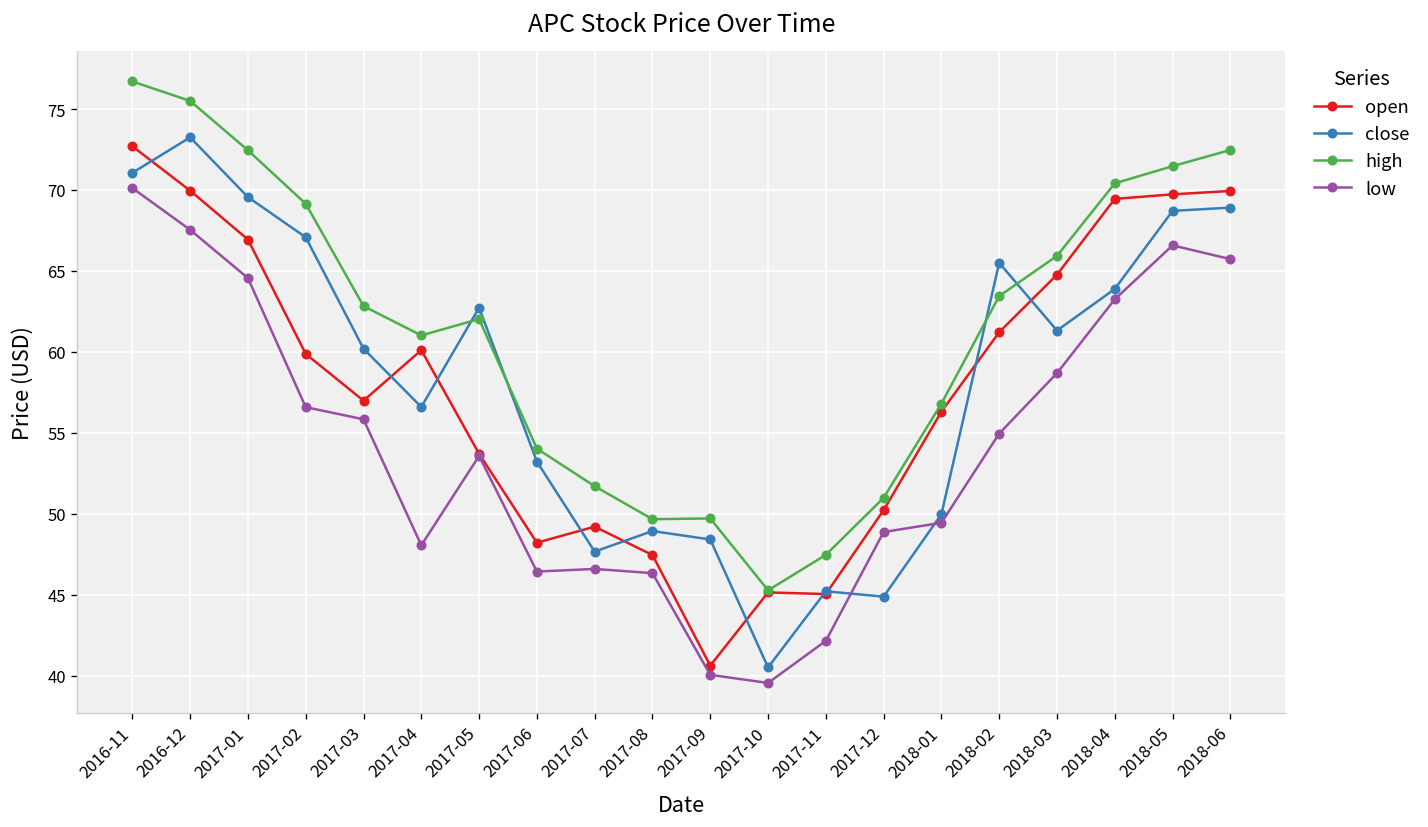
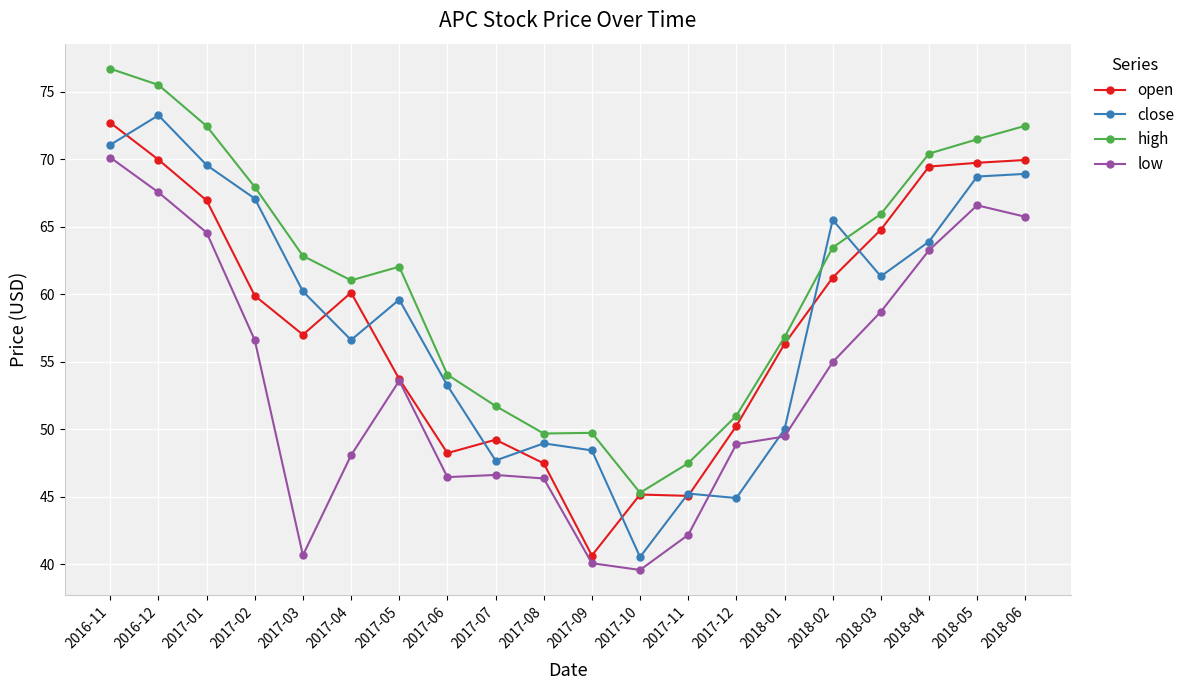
  {
    "open": {
      "2016-11": 72.7,
      "2016-12": 70.0,
      "2017-01": 66.9,
      "2017-02": 59.9,
      "2017-03": 57.0,
      "2017-04": 60.1,
      "2017-06": 48.2,
      "2017-07": 49.2,
      "2017-08": 47.5,
      "2017-09": 40.6,
      "2017-12": 50.2,
      "2018-01": 56.3,
      "2018-02": 61.2,
      "2018-03": 64.8,
      "2018-04": 69.5,
      "2018-05": 69.7,
      "2018-06": 69.9
    },
    "close": {
      "2016-11": 71.1,
      "2016-12": 73.3,
      "2017-01": 69.6,
      "2017-02": 67.1,
      "2017-03": 60.2,
      "2017-04": 56.6,
-     "2017-05": 62.7,
+     "2017-05": 59.6,
      "2017-06": 53.2,
      "2017-07": 47.7,
      "2017-08": 48.9,
      "2017-09": 48.4,
      "2017-10": 40.5,
      "2017-12": 44.9,
      "2018-01": 50.0,
      "2018-02": 65.5,
      "2018-03": 61.3,
      "2018-04": 63.9,
      "2018-05": 68.7,
      "2018-06": 68.9
    },
    "high": {
      "2016-11": 76.7,
      "2016-12": 75.5,
      "2017-01": 72.5,
-     "2017-02": 69.2,
+     "2017-02": 67.9,
      "2017-03": 62.8,
      "2017-04": 61.0,
      "2017-05": 62.0,
      "2017-06": 54.0,
      "2017-07": 51.7,
      "2017-08": 49.7,
      "2017-09": 49.7,
      "2017-11": 47.5,
      "2017-12": 51.0,
      "2018-01": 56.8,
      "2018-02": 63.5,
      "2018-03": 65.9,
      "2018-04": 70.4,
      "2018-05": 71.5,
      "2018-06": 72.5
    },
    "low": {
      "2016-11": 70.1,
      "2016-12": 67.5,
      "2017-01": 64.6,
      "2017-02": 56.6,
-     "2017-03": 55.8,
+     "2017-03": 40.7,
      "2017-04": 48.1,
      "2017-06": 46.4,
      "2017-07": 46.6,
      "2017-08": 46.3,
      "2017-09": 40.1,
      "2017-10": 39.6,
      "2017-11": 42.2,
      "2017-12": 48.9,
      "2018-01": 49.5,
      "2018-02": 55.0,
      "2018-03": 58.7,
      "2018-04": 63.3,
      "2018-05": 66.6,
      "2018-06": 65.7
    }
  }
